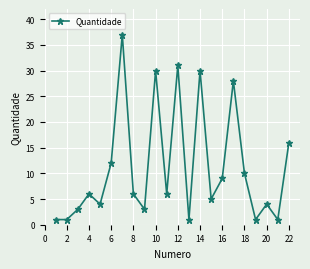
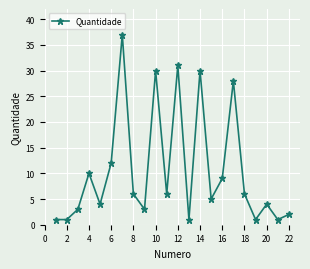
  {
    "2": 1,
-   "4": 6,
+   "4": 10,
    "6": 12,
    "8": 6,
    "10": 30,
    "12": 31,
    "14": 30,
    "16": 9,
-   "18": 10,
+   "18": 6,
    "20": 4,
-   "22": 16
+   "22": 2
  }
